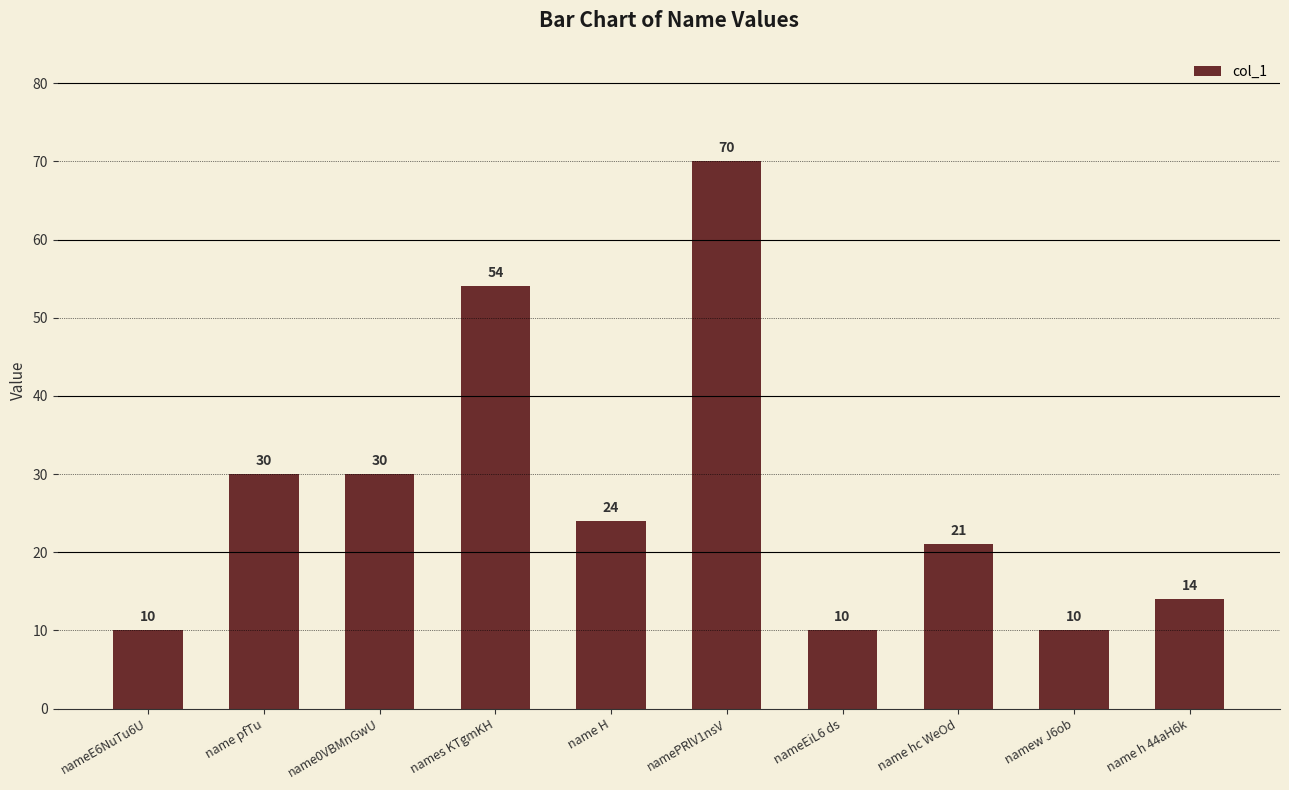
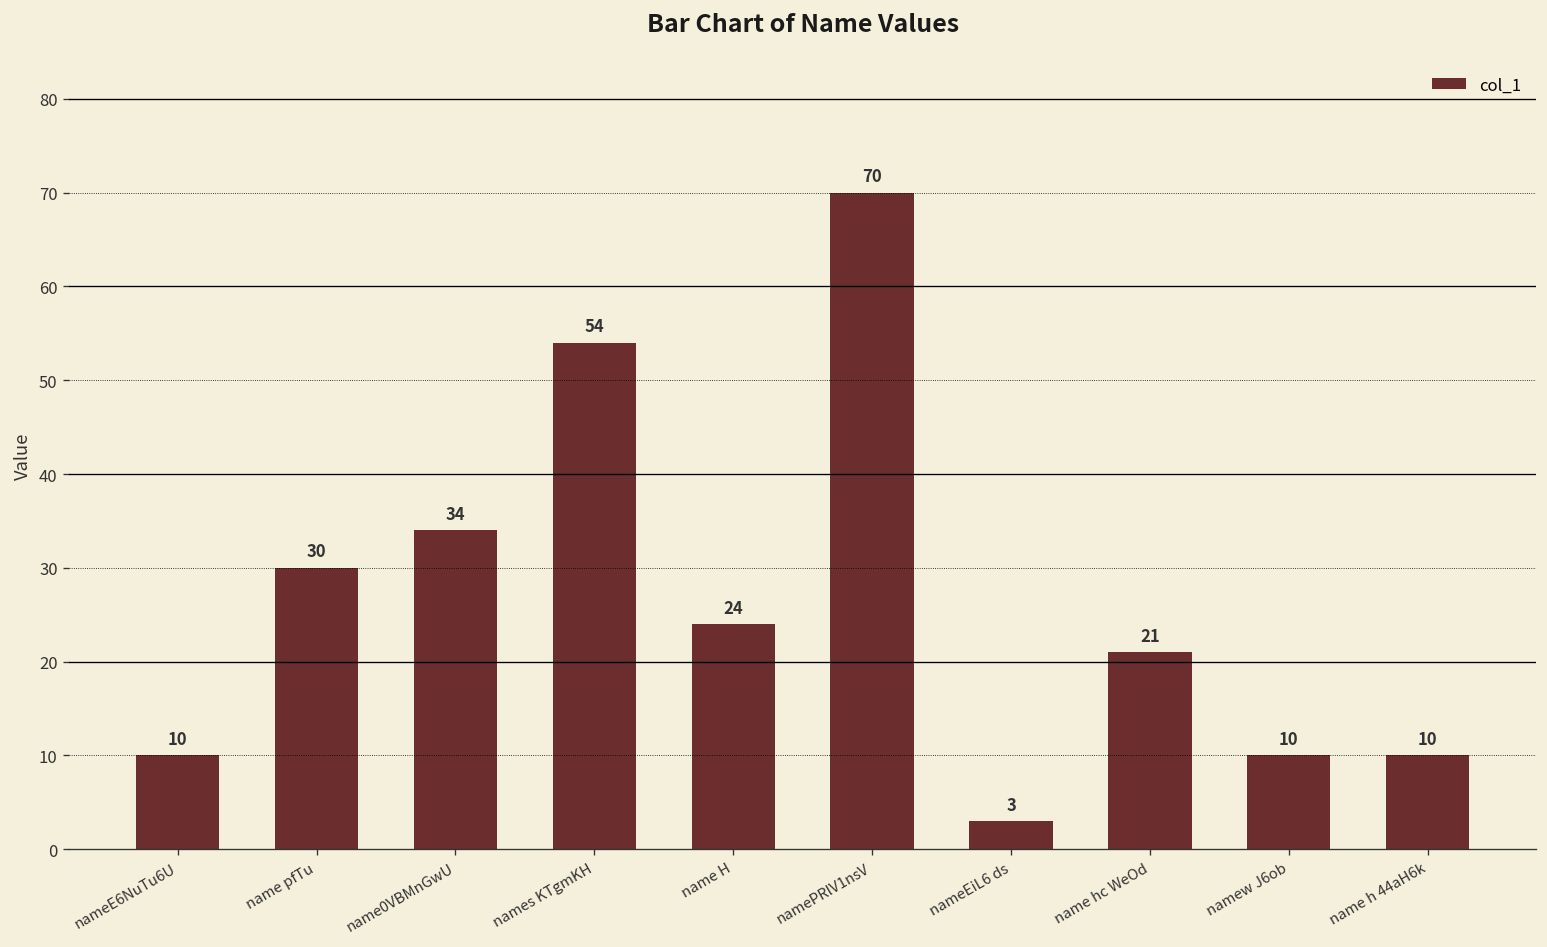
  {
    "nameE6NuTu6U": 10,
    "name pfTu": 30,
-   "name0VBMnGwU": 30,
+   "name0VBMnGwU": 34,
    "names KTgmKH": 54,
    "name H": 24,
    "namePRlV1nsV": 70,
-   "nameEiL6 ds": 10,
+   "nameEiL6 ds": 3,
    "name hc WeOd": 21,
    "namew J6ob": 10,
-   "name h 44aH6k": 14
+   "name h 44aH6k": 10
  }
